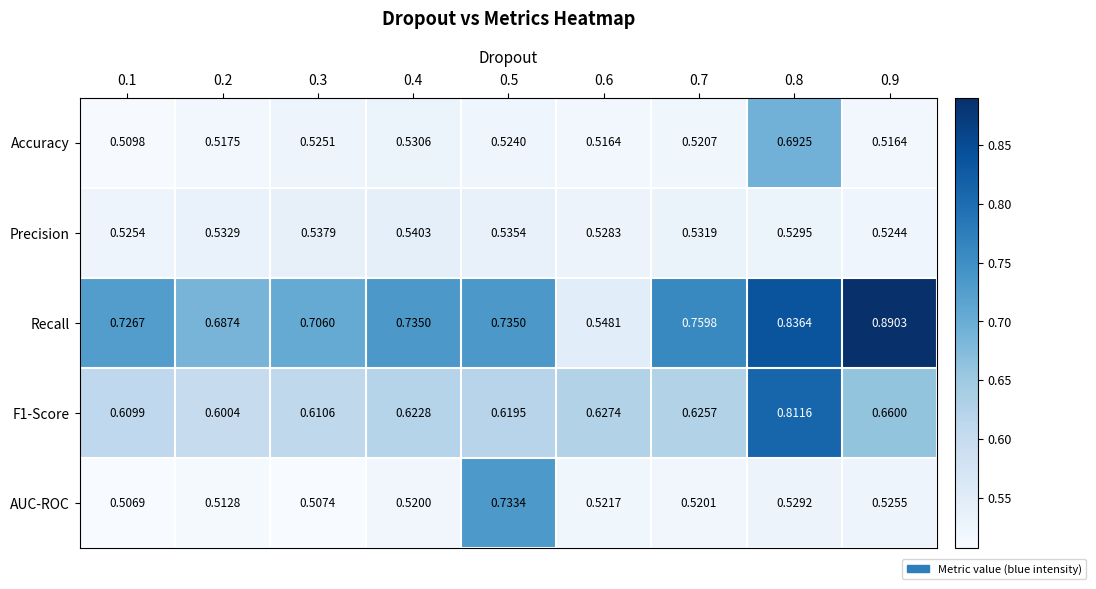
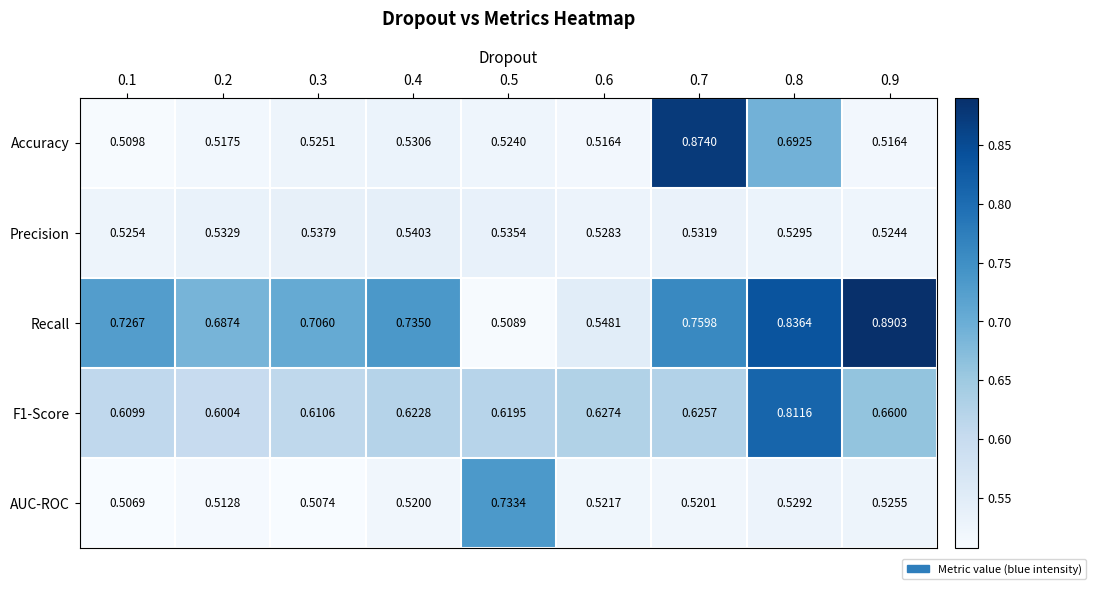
  {
    "Accuracy": {
      "0.1": 0.5098,
      "0.2": 0.5175,
      "0.3": 0.5251,
      "0.4": 0.5306,
      "0.5": 0.5240,
      "0.6": 0.5164,
-     "0.7": 0.5207,
+     "0.7": 0.8740,
      "0.8": 0.6925,
      "0.9": 0.5164
    },
    "Precision": {
      "0.1": 0.5254,
      "0.2": 0.5329,
      "0.3": 0.5379,
      "0.4": 0.5403,
      "0.5": 0.5354,
      "0.6": 0.5283,
      "0.7": 0.5319,
      "0.8": 0.5295,
      "0.9": 0.5244
    },
    "Recall": {
      "0.1": 0.7267,
      "0.2": 0.6874,
      "0.3": 0.7060,
      "0.4": 0.7350,
-     "0.5": 0.7350,
+     "0.5": 0.5089,
      "0.6": 0.5481,
      "0.7": 0.7598,
      "0.8": 0.8364,
      "0.9": 0.8903
    },
    "F1-Score": {
      "0.1": 0.6099,
      "0.2": 0.6004,
      "0.3": 0.6106,
      "0.4": 0.6228,
      "0.5": 0.6195,
      "0.6": 0.6274,
      "0.7": 0.6257,
      "0.8": 0.8116,
      "0.9": 0.6600
    },
    "AUC-ROC": {
      "0.1": 0.5069,
      "0.2": 0.5128,
      "0.3": 0.5074,
      "0.4": 0.5200,
      "0.5": 0.7334,
      "0.6": 0.5217,
      "0.7": 0.5201,
      "0.8": 0.5292,
      "0.9": 0.5255
    }
  }
